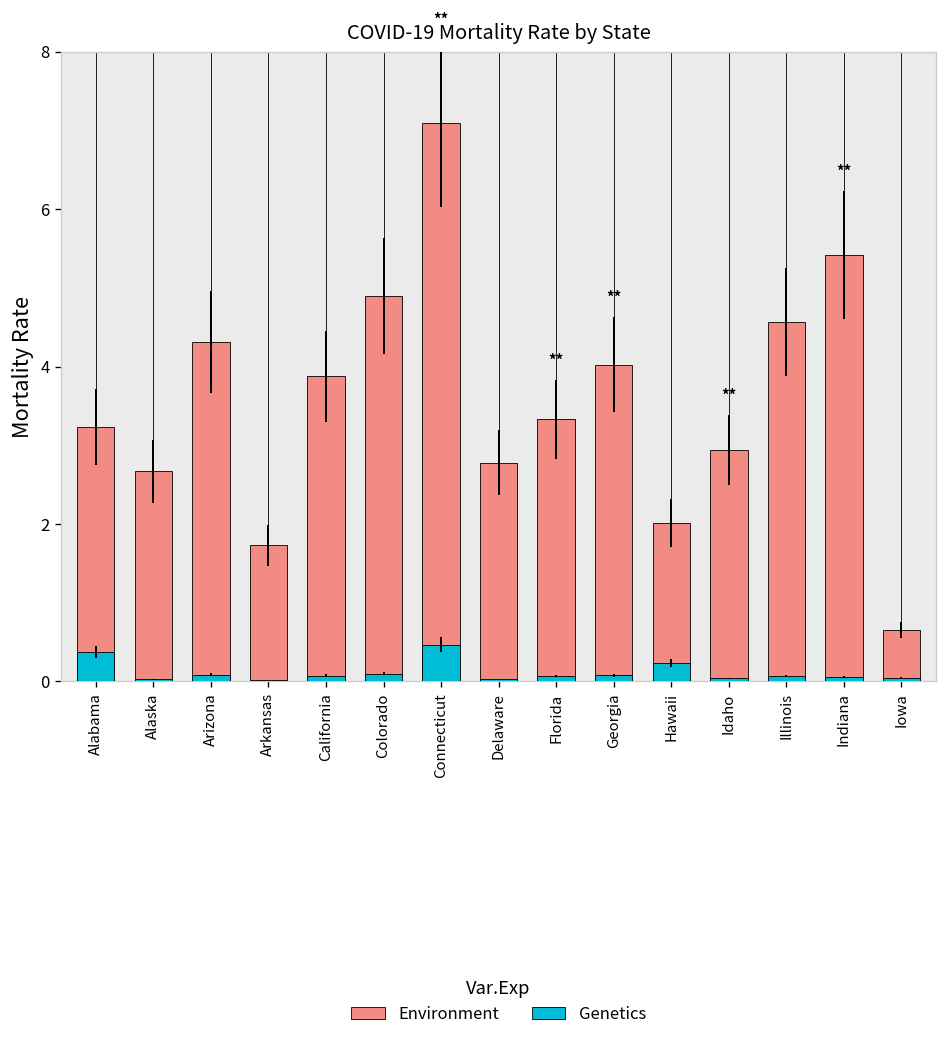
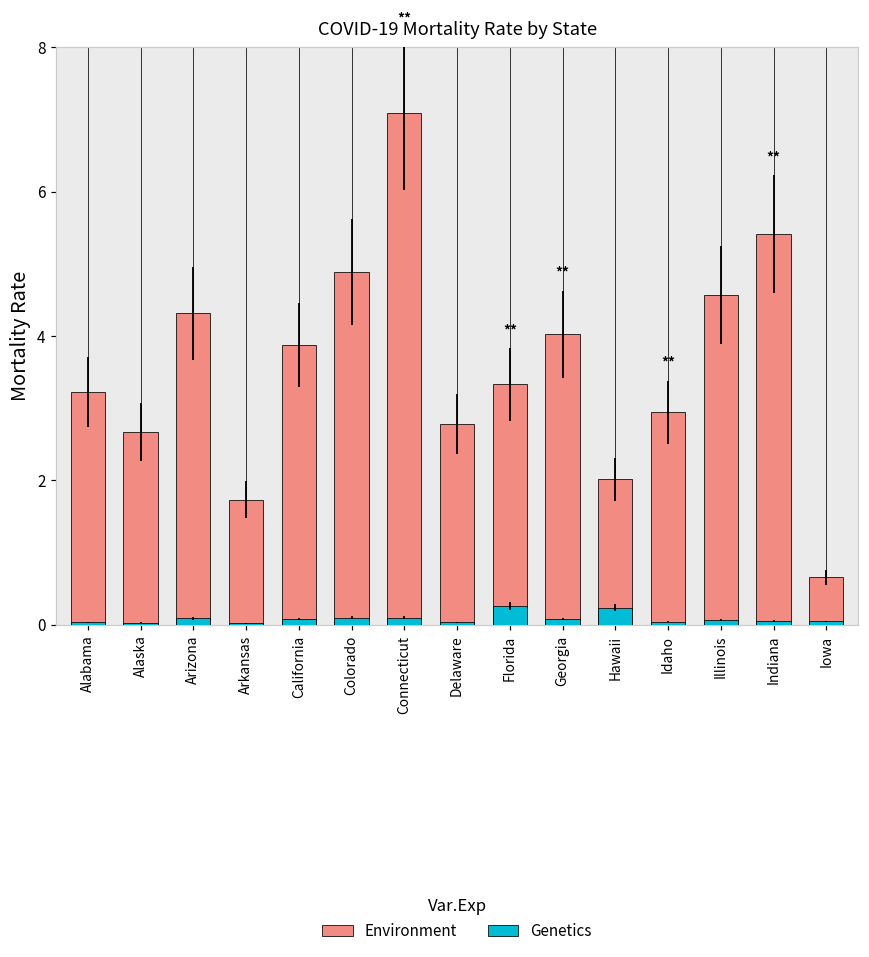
  {
    "Environment": {
      "Alabama": 3.2,
      "Alaska": 2.7,
      "Arizona": 4.3,
      "Arkansas": 1.7,
      "California": 3.9,
      "Colorado": 4.9,
      "Connecticut": 7.1,
      "Delaware": 2.8,
      "Florida": 3.3,
      "Georgia": 4.0,
      "Hawaii": 2.0,
      "Idaho": 2.9,
      "Illinois": 4.6,
      "Indiana": 5.4,
      "Iowa": 0.7
    },
    "Genetics": {
-     "Alabama": 0.4,
-     "Connecticut": 0.5,
-     "Florida": 0.1
+     "Alabama": 0.0,
+     "Connecticut": 0.1,
+     "Florida": 0.3
    }
  }
